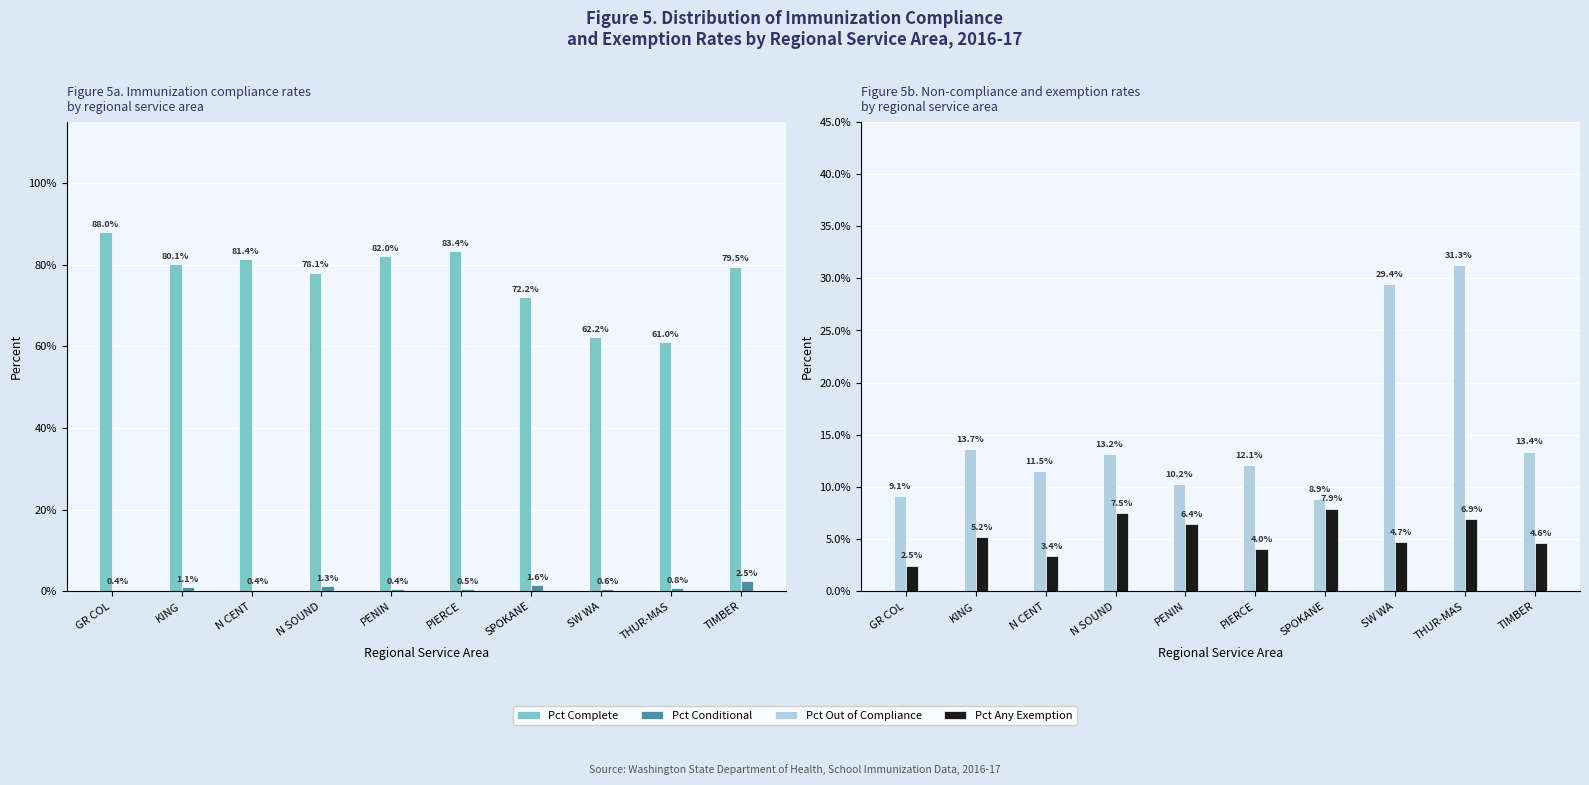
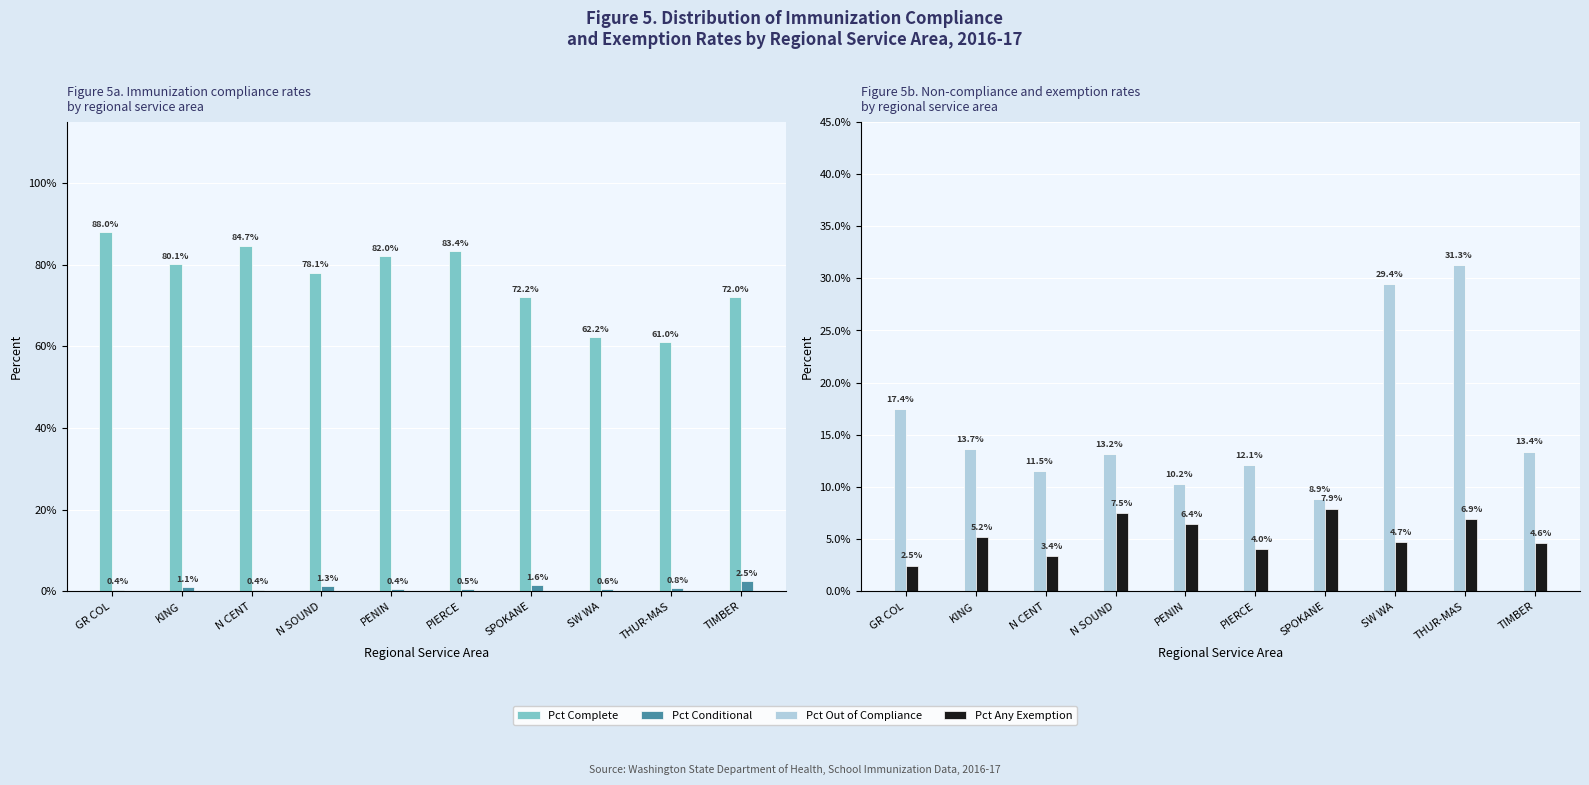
  {
    "Figure 5a. Immunization compliance rates by regional service area": {
      "Pct Complete": {
        "GR COL": "88.0%",
        "KING": "80.1%",
-       "N CENT": "81.4%",
+       "N CENT": "84.7%",
        "N SOUND": "78.1%",
        "PENIN": "82.0%",
        "PIERCE": "83.4%",
        "SPOKANE": "72.2%",
        "SW WA": "62.2%",
        "THUR-MAS": "61.0%",
-       "TIMBER": "79.5%"
+       "TIMBER": "72.0%"
      },
      "Pct Conditional": {
        "GR COL": "0.4%",
        "KING": "1.1%",
        "N CENT": "0.4%",
        "N SOUND": "1.3%",
        "PENIN": "0.4%",
        "PIERCE": "0.5%",
        "SPOKANE": "1.6%",
        "SW WA": "0.6%",
        "THUR-MAS": "0.8%",
        "TIMBER": "2.5%"
      }
    },
    "Figure 5b. Non-compliance and exemption rates by regional service area": {
      "Pct Out of Compliance": {
-       "GR COL": "9.1%",
+       "GR COL": "17.4%",
        "KING": "13.7%",
        "N CENT": "11.5%",
        "N SOUND": "13.2%",
        "PENIN": "10.2%",
        "PIERCE": "12.1%",
        "SPOKANE": "8.9%",
        "SW WA": "29.4%",
        "THUR-MAS": "31.3%",
        "TIMBER": "13.4%"
      },
      "Pct Any Exemption": {
        "GR COL": "2.5%",
        "KING": "5.2%",
        "N CENT": "3.4%",
        "N SOUND": "7.5%",
        "PENIN": "6.4%",
        "PIERCE": "4.0%",
        "SPOKANE": "7.9%",
        "SW WA": "4.7%",
        "THUR-MAS": "6.9%",
        "TIMBER": "4.6%"
      }
    }
  }
